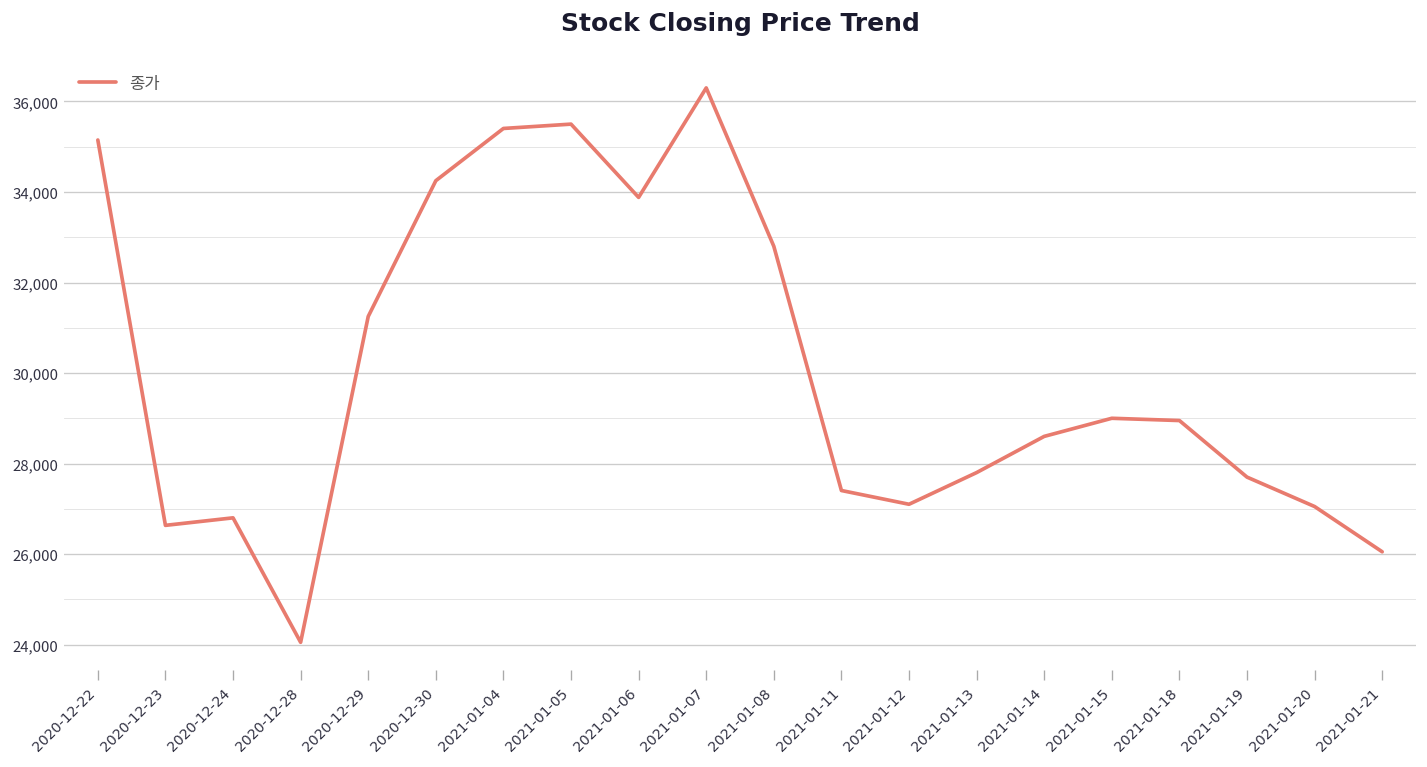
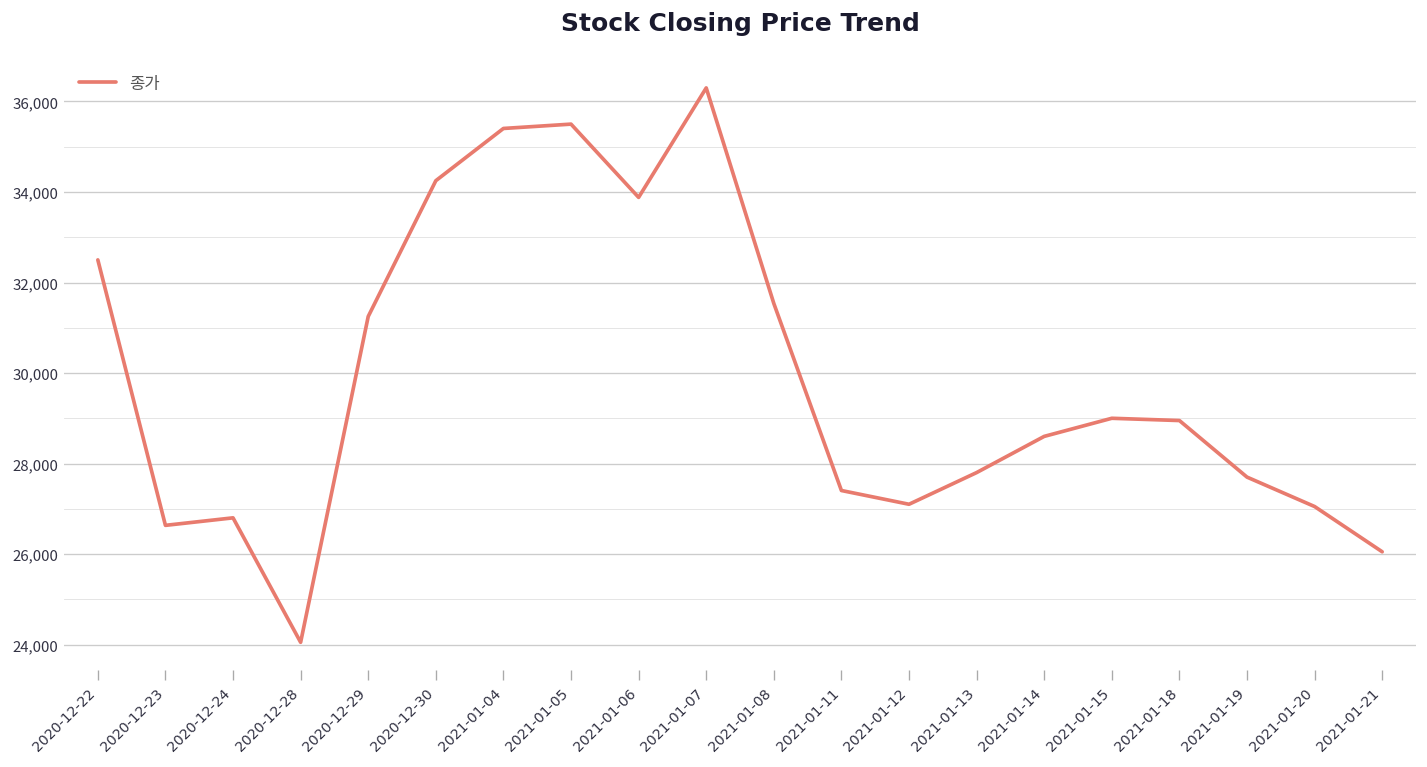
  {
-   "2020-12-22": "35,100",
+   "2020-12-22": "32,500",
    "2020-12-23": "26,600",
    "2020-12-24": "26,800",
    "2020-12-28": "24,100",
    "2020-12-29": "31,300",
    "2020-12-30": "34,300",
    "2021-01-04": "35,400",
    "2021-01-05": "35,500",
    "2021-01-06": "33,900",
    "2021-01-07": "36,300",
-   "2021-01-08": "32,800",
+   "2021-01-08": "31,500",
    "2021-01-11": "27,400",
    "2021-01-12": "27,100",
    "2021-01-13": "27,800",
    "2021-01-14": "28,600",
    "2021-01-15": "29,000",
    "2021-01-18": "29,000",
    "2021-01-19": "27,700",
    "2021-01-20": "27,100",
    "2021-01-21": "26,100"
  }
